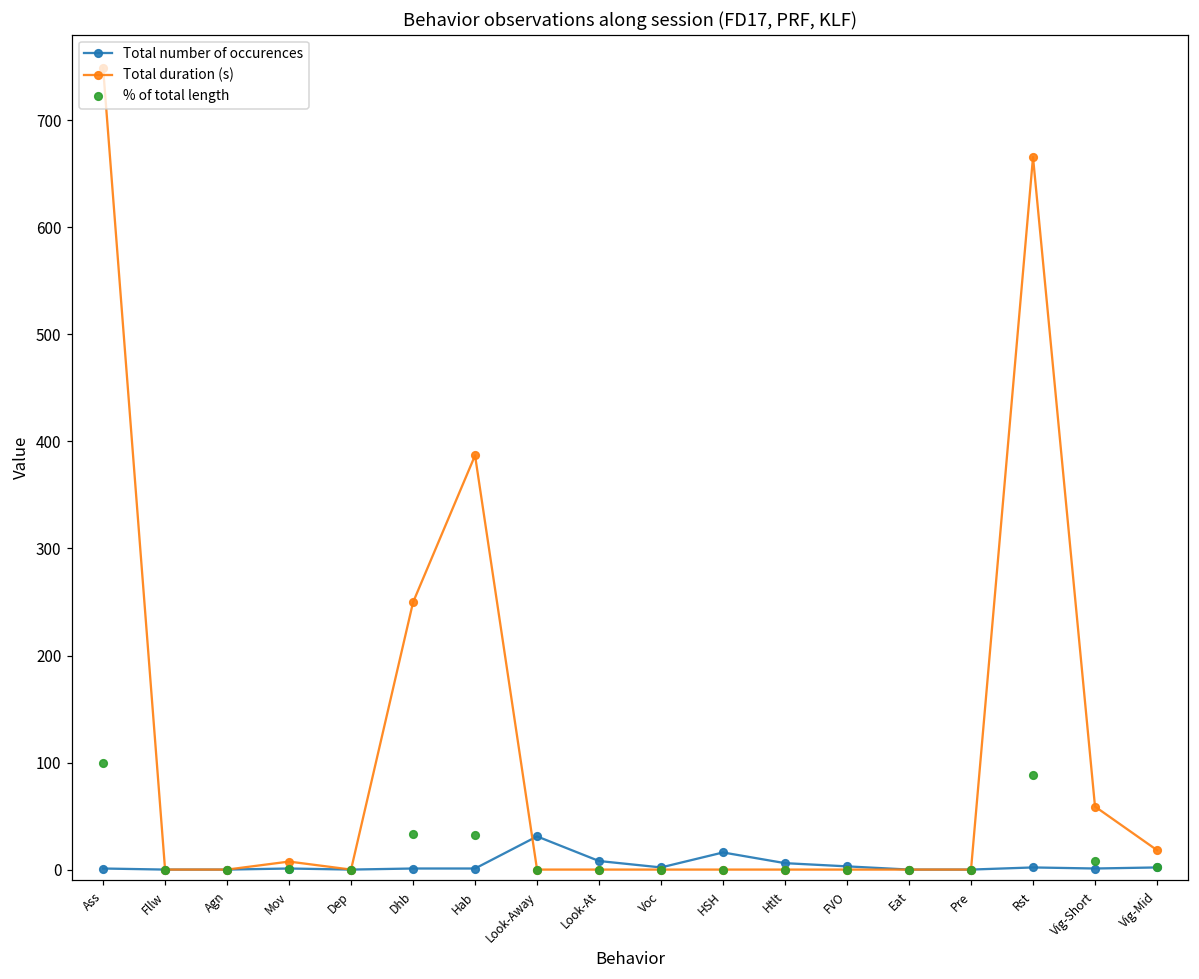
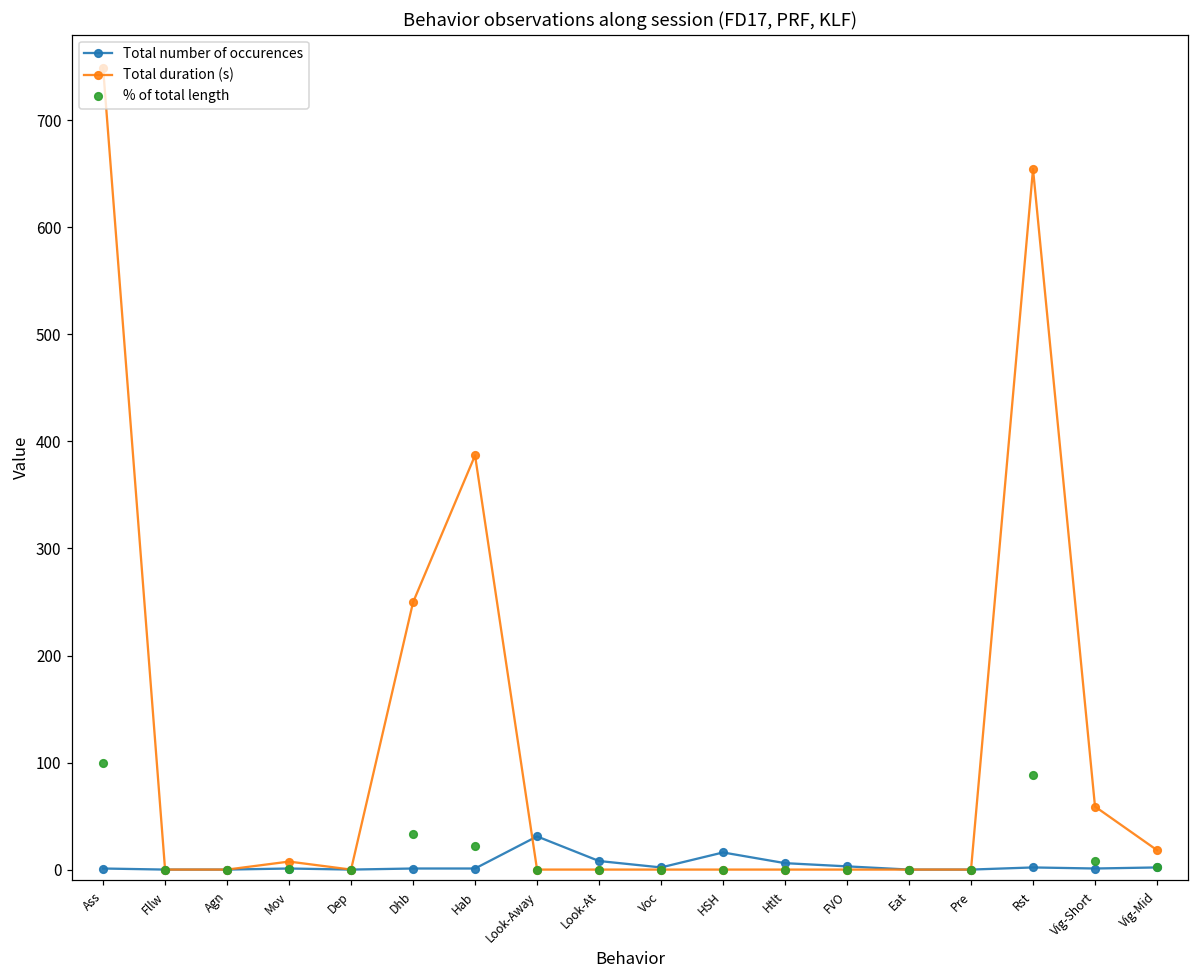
  {
    "Total number of occurences": {
      "Ass": 0,
      "Dhb": 0,
      "Hab": 0,
      "Look-Away": 30,
      "Look-At": 10,
      "HSH": 20,
      "Htlt": 10,
      "FVO": 0,
      "Rst": 0,
      "Vig-Short": 0
    },
    "Total duration (s)": {
      "Mov": 10,
      "Dhb": 250,
      "Hab": 390,
-     "Rst": 670,
+     "Rst": 650,
      "Vig-Short": 60,
      "Vig-Mid": 20
    },
    "% of total length": {
      "Ass": 100,
      "Dhb": 30,
-     "Hab": 30,
+     "Hab": 20,
      "Rst": 90,
      "Vig-Short": 10
    }
  }
